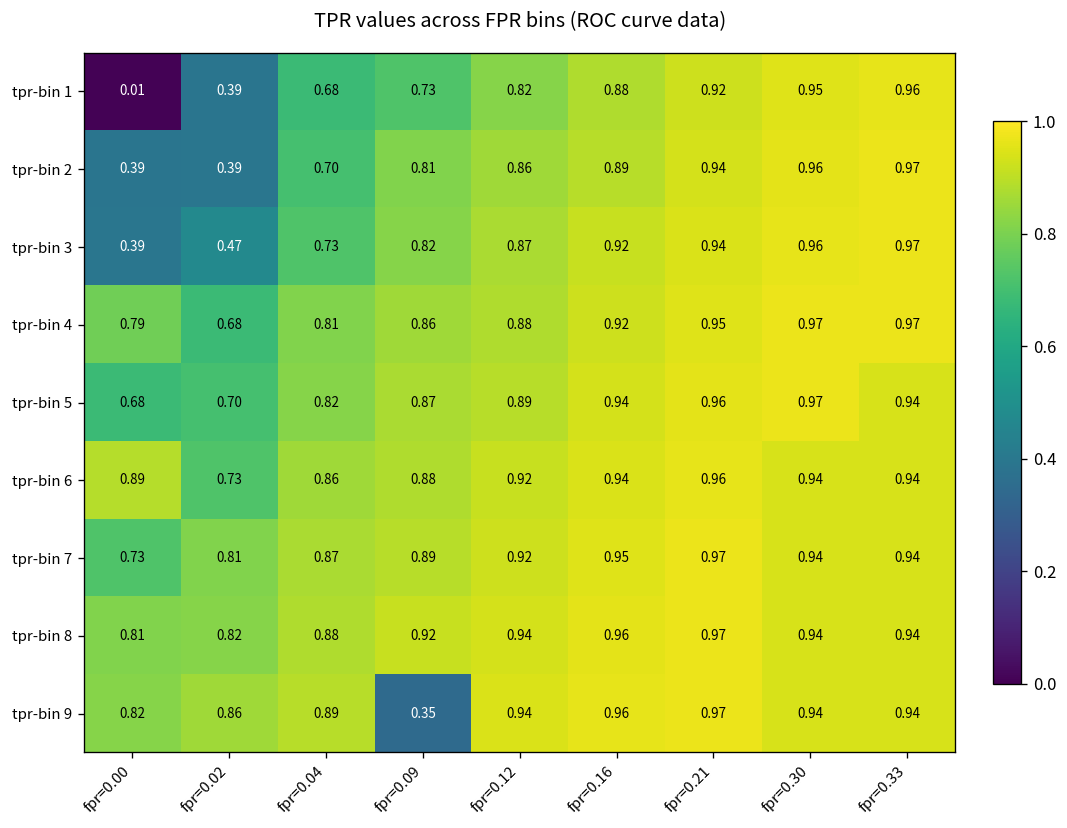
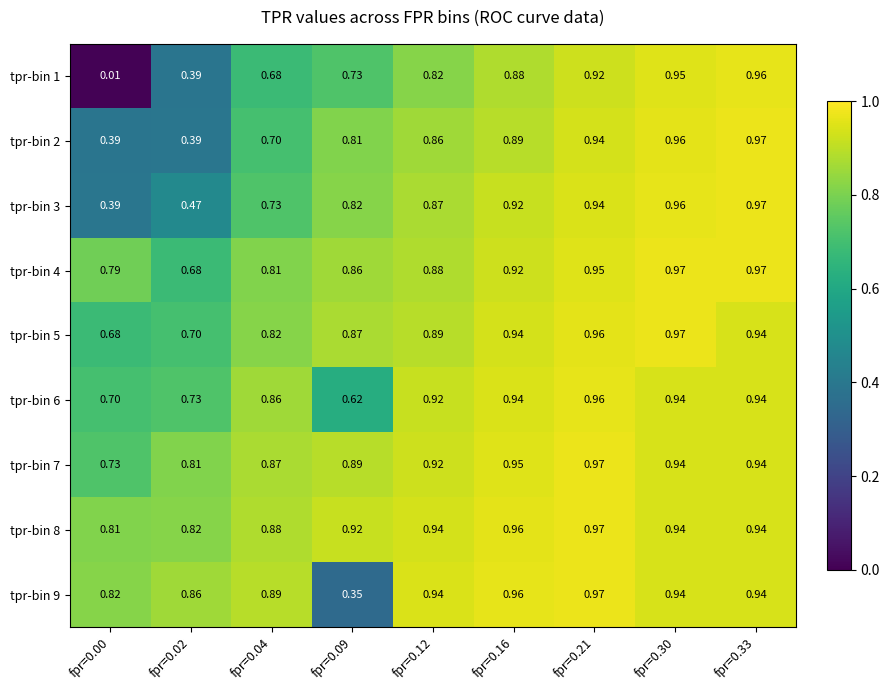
  {
    "tpr-bin 1": {
      "fpr=0.00": 0.01,
      "fpr=0.02": 0.39,
      "fpr=0.04": 0.68,
      "fpr=0.09": 0.73,
      "fpr=0.12": 0.82,
      "fpr=0.16": 0.88,
      "fpr=0.21": 0.92,
      "fpr=0.30": 0.95,
      "fpr=0.33": 0.96
    },
    "tpr-bin 2": {
      "fpr=0.00": 0.39,
      "fpr=0.02": 0.39,
      "fpr=0.04": 0.70,
      "fpr=0.09": 0.81,
      "fpr=0.12": 0.86,
      "fpr=0.16": 0.89,
      "fpr=0.21": 0.94,
      "fpr=0.30": 0.96,
      "fpr=0.33": 0.97
    },
    "tpr-bin 3": {
      "fpr=0.00": 0.39,
      "fpr=0.02": 0.47,
      "fpr=0.04": 0.73,
      "fpr=0.09": 0.82,
      "fpr=0.12": 0.87,
      "fpr=0.16": 0.92,
      "fpr=0.21": 0.94,
      "fpr=0.30": 0.96,
      "fpr=0.33": 0.97
    },
    "tpr-bin 4": {
      "fpr=0.00": 0.79,
      "fpr=0.02": 0.68,
      "fpr=0.04": 0.81,
      "fpr=0.09": 0.86,
      "fpr=0.12": 0.88,
      "fpr=0.16": 0.92,
      "fpr=0.21": 0.95,
      "fpr=0.30": 0.97,
      "fpr=0.33": 0.97
    },
    "tpr-bin 5": {
      "fpr=0.00": 0.68,
      "fpr=0.02": 0.70,
      "fpr=0.04": 0.82,
      "fpr=0.09": 0.87,
      "fpr=0.12": 0.89,
      "fpr=0.16": 0.94,
      "fpr=0.21": 0.96,
      "fpr=0.30": 0.97,
      "fpr=0.33": 0.94
    },
    "tpr-bin 6": {
-     "fpr=0.00": 0.89,
+     "fpr=0.00": 0.70,
      "fpr=0.02": 0.73,
      "fpr=0.04": 0.86,
-     "fpr=0.09": 0.88,
+     "fpr=0.09": 0.62,
      "fpr=0.12": 0.92,
      "fpr=0.16": 0.94,
      "fpr=0.21": 0.96,
      "fpr=0.30": 0.94,
      "fpr=0.33": 0.94
    },
    "tpr-bin 7": {
      "fpr=0.00": 0.73,
      "fpr=0.02": 0.81,
      "fpr=0.04": 0.87,
      "fpr=0.09": 0.89,
      "fpr=0.12": 0.92,
      "fpr=0.16": 0.95,
      "fpr=0.21": 0.97,
      "fpr=0.30": 0.94,
      "fpr=0.33": 0.94
    },
    "tpr-bin 8": {
      "fpr=0.00": 0.81,
      "fpr=0.02": 0.82,
      "fpr=0.04": 0.88,
      "fpr=0.09": 0.92,
      "fpr=0.12": 0.94,
      "fpr=0.16": 0.96,
      "fpr=0.21": 0.97,
      "fpr=0.30": 0.94,
      "fpr=0.33": 0.94
    },
    "tpr-bin 9": {
      "fpr=0.00": 0.82,
      "fpr=0.02": 0.86,
      "fpr=0.04": 0.89,
      "fpr=0.09": 0.35,
      "fpr=0.12": 0.94,
      "fpr=0.16": 0.96,
      "fpr=0.21": 0.97,
      "fpr=0.30": 0.94,
      "fpr=0.33": 0.94
    }
  }
